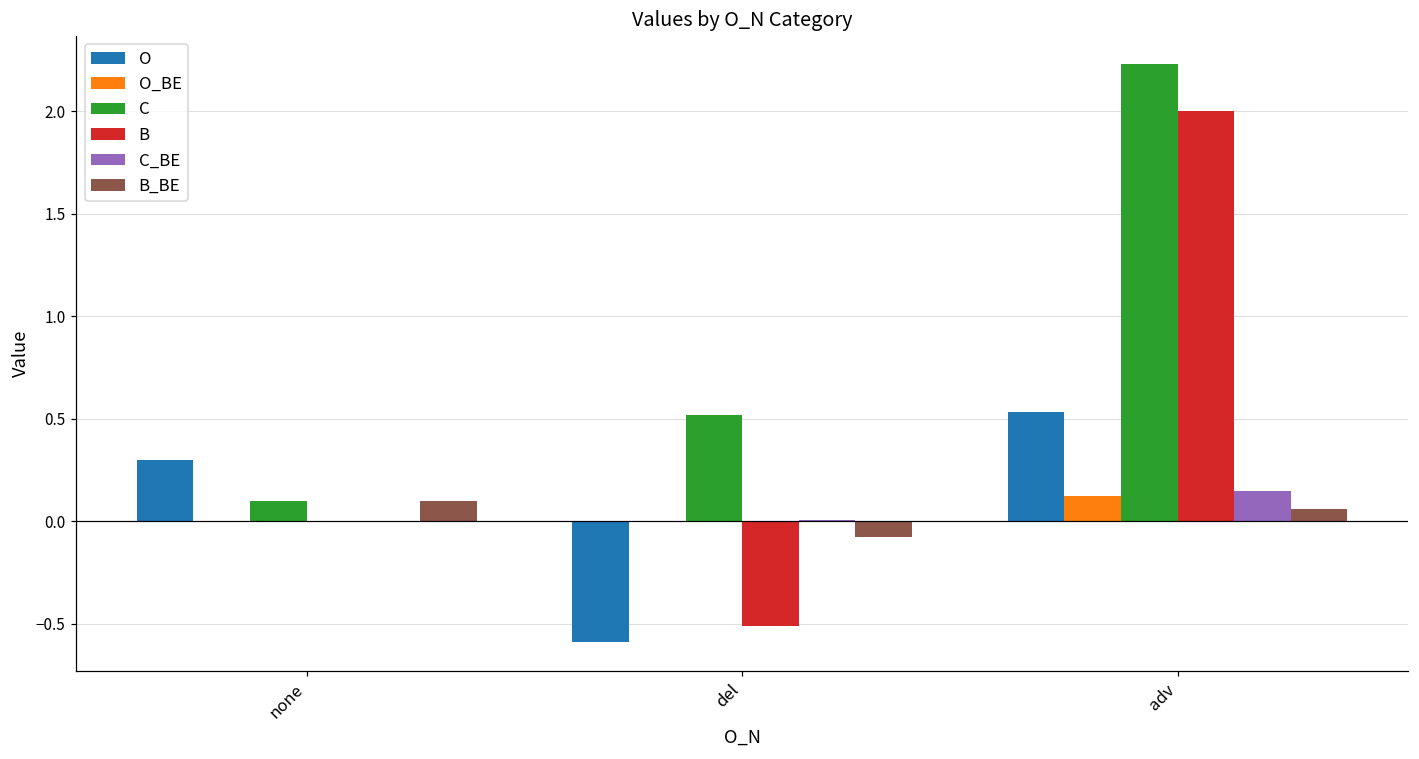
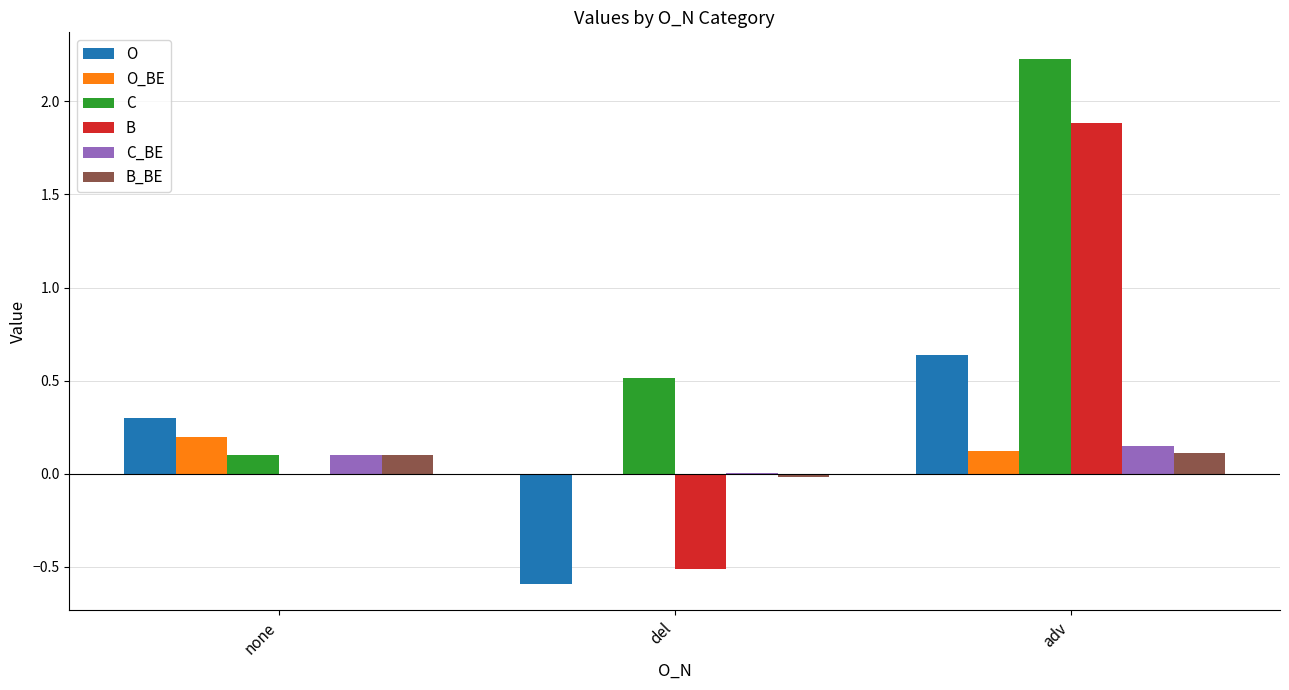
  {
    "O": {
      "none": 0.30,
      "del": -0.59,
-     "adv": 0.54
+     "adv": 0.64
    },
    "O_BE": {
-     "none": 0.0,
+     "none": 0.2,
      "del": 0.0,
      "adv": 0.12
    },
    "C": {
      "none": 0.10,
      "del": 0.52,
      "adv": 2.23
    },
    "B": {
      "none": 0.00,
      "del": -0.51,
-     "adv": 2.00
+     "adv": 1.88
    },
    "C_BE": {
-     "none": 0.0,
+     "none": 0.1,
      "adv": 0.15
    },
    "B_BE": {
      "none": 0.10,
-     "del": -0.08,
-     "adv": 0.06
+     "del": -0.02,
+     "adv": 0.11
    }
  }
